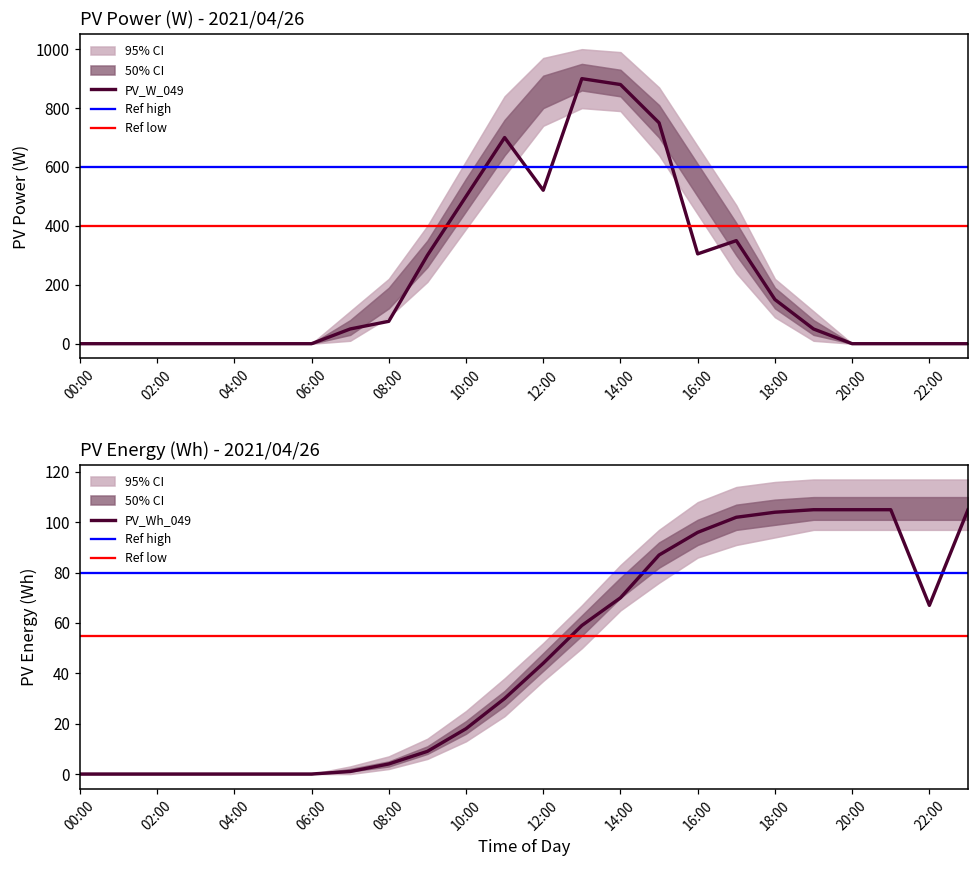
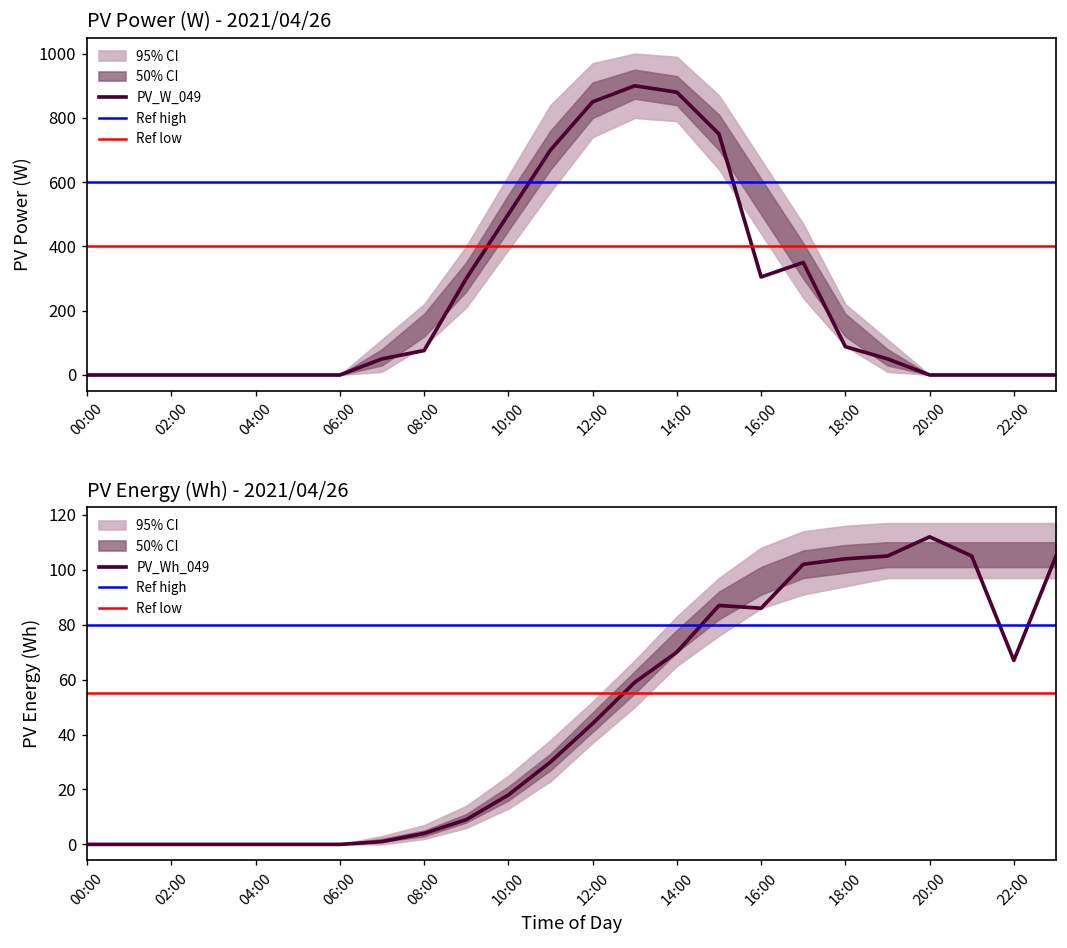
  {
    "PV Power (W) - 2021/04/26": {
      "PV_W_049": {
        "08:00": 80,
        "10:00": 500,
-       "12:00": 520,
+       "12:00": 850,
        "14:00": 880,
        "16:00": 310,
-       "18:00": 150
+       "18:00": 90
      }
    },
    "PV Energy (Wh) - 2021/04/26": {
      "PV_Wh_049": {
        "10:00": 18,
        "12:00": 44,
        "14:00": 70,
-       "16:00": 96,
+       "16:00": 86,
        "18:00": 104,
-       "20:00": 105,
+       "20:00": 112,
        "22:00": 67
      }
    }
  }
